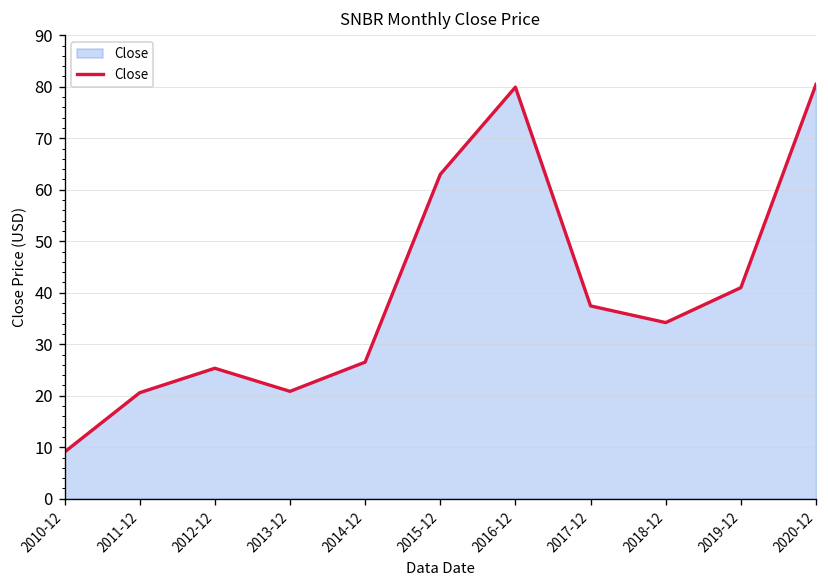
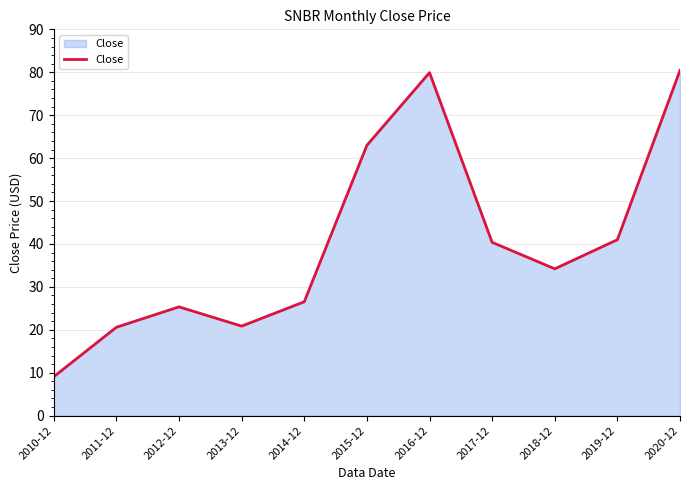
  {
    "2010-12": 9,
    "2011-12": 21,
    "2012-12": 25,
    "2013-12": 21,
    "2014-12": 27,
    "2015-12": 63,
    "2016-12": 80,
-   "2017-12": 37,
+   "2017-12": 40,
    "2018-12": 34,
    "2019-12": 41,
    "2020-12": 80
  }
